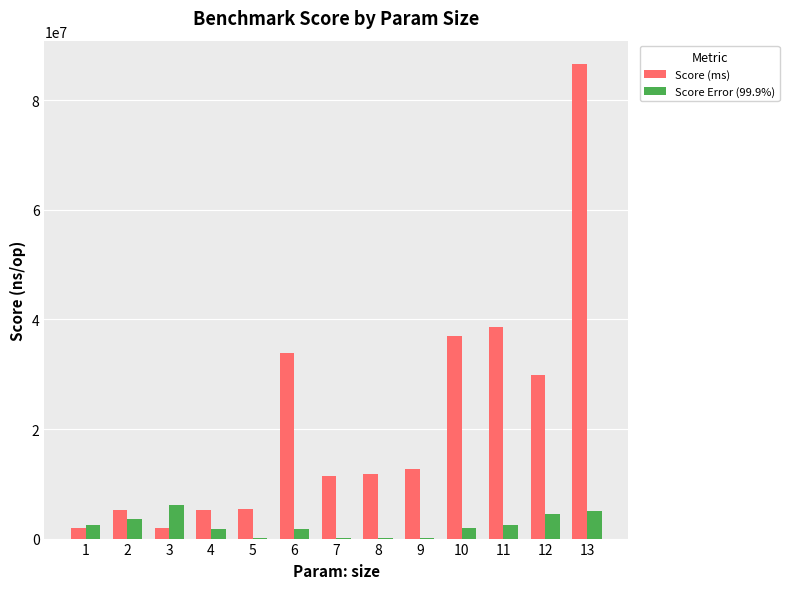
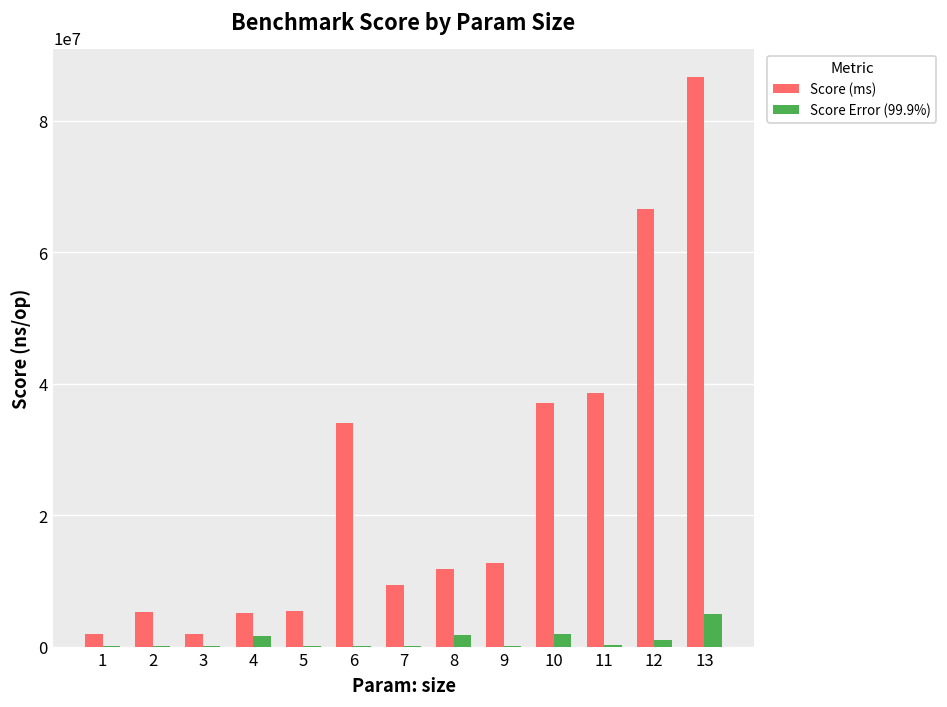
  {
    "Score (ms)": {
      "1": 2000000,
      "2": 5000000,
      "3": 2000000,
      "4": 5000000,
      "5": 5000000,
      "6": 34000000,
-     "7": 11000000,
+     "7": 9000000,
      "8": 12000000,
      "9": 13000000,
      "10": 37000000,
      "11": 39000000,
-     "12": 30000000,
+     "12": 67000000,
      "13": 87000000
    },
    "Score Error (99.9%)": {
-     "1": 2000000,
-     "2": 4000000,
-     "3": 6000000,
+     "1": 0,
+     "2": 0,
+     "3": 0,
      "4": 2000000,
-     "6": 2000000,
-     "8": 0,
+     "6": 0,
+     "8": 2000000,
      "10": 2000000,
-     "11": 2000000,
-     "12": 4000000,
+     "11": 0,
+     "12": 1000000,
      "13": 5000000
    }
  }
